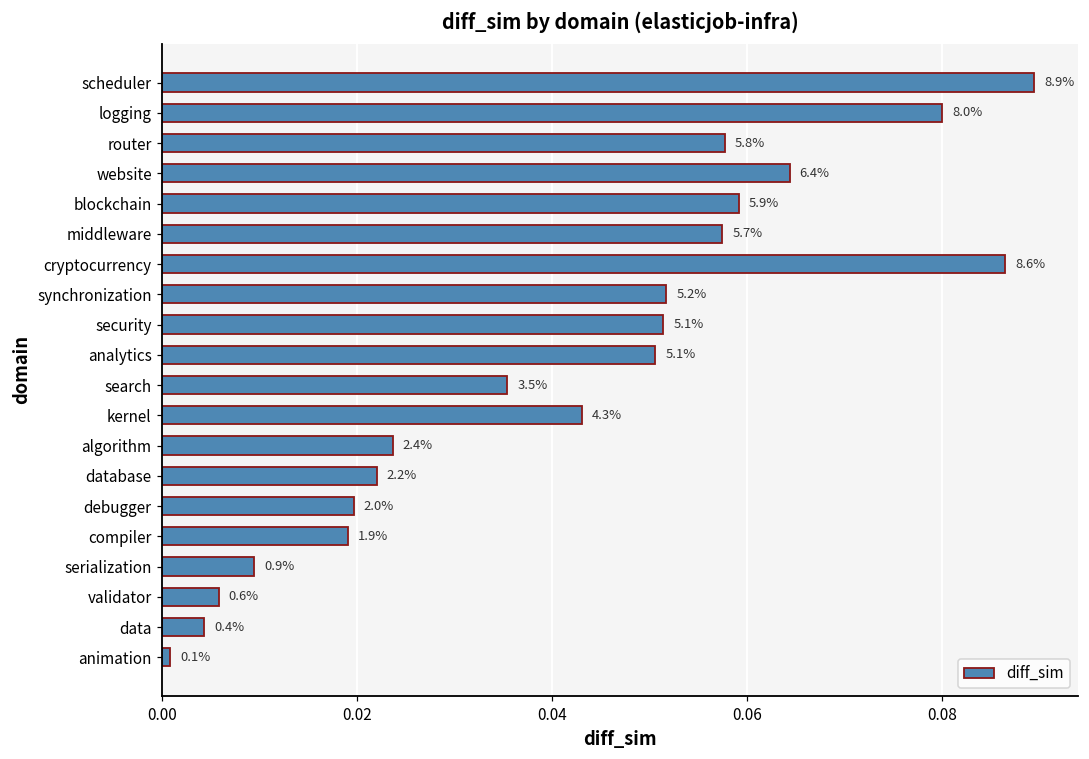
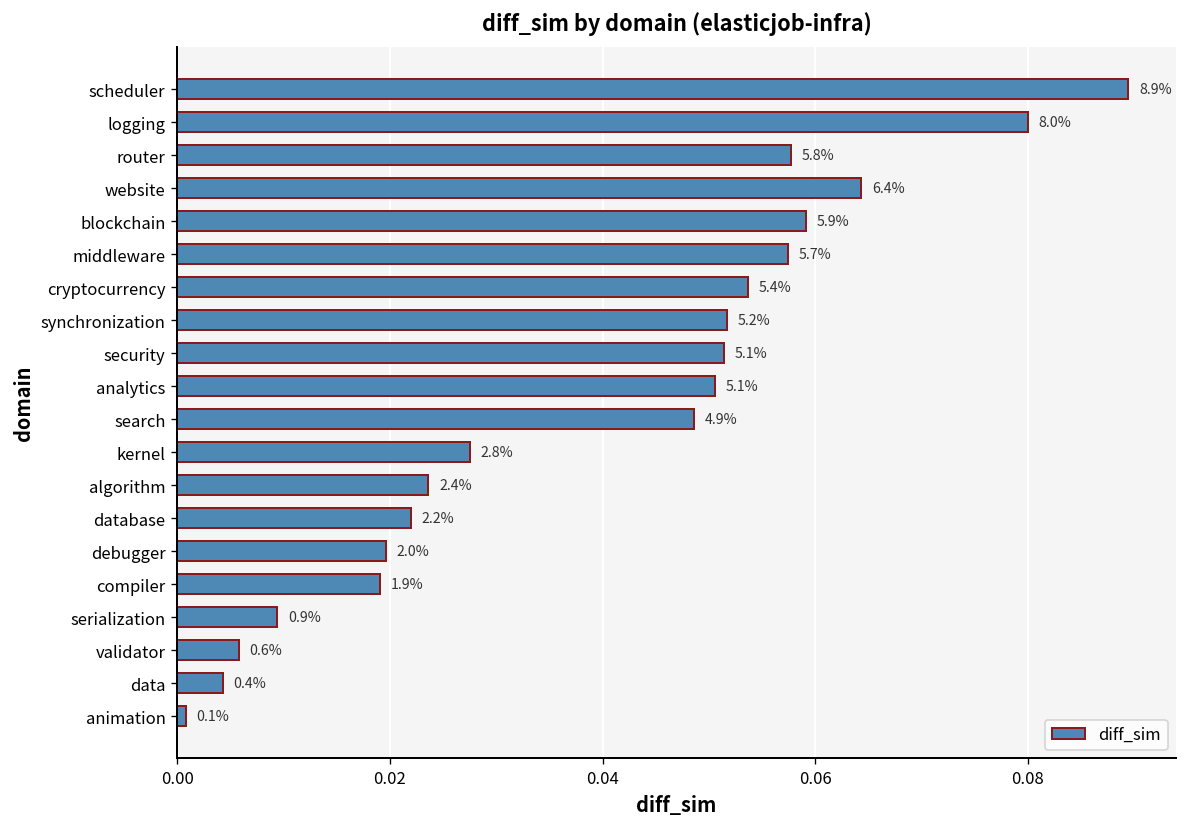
  {
    "scheduler": "8.9%",
    "logging": "8.0%",
    "router": "5.8%",
    "website": "6.4%",
    "blockchain": "5.9%",
    "middleware": "5.7%",
-   "cryptocurrency": "8.6%",
+   "cryptocurrency": "5.4%",
    "synchronization": "5.2%",
    "security": "5.1%",
    "analytics": "5.1%",
-   "search": "3.5%",
-   "kernel": "4.3%",
+   "search": "4.9%",
+   "kernel": "2.8%",
    "algorithm": "2.4%",
    "database": "2.2%",
    "debugger": "2.0%",
    "compiler": "1.9%",
    "serialization": "0.9%",
    "validator": "0.6%",
    "data": "0.4%",
    "animation": "0.1%"
  }
